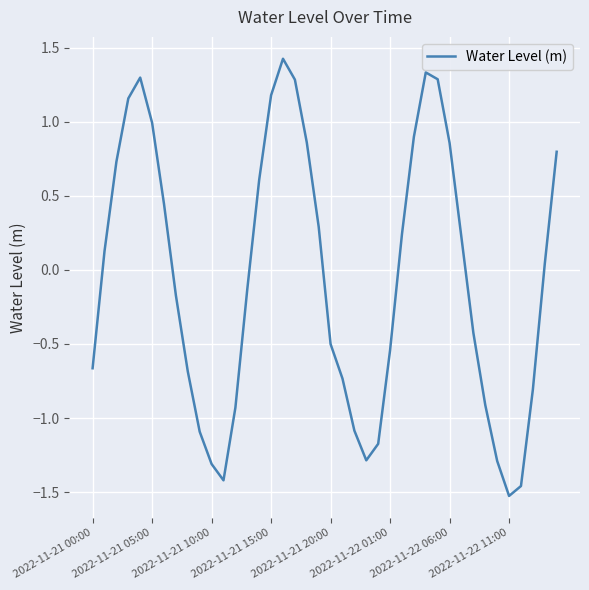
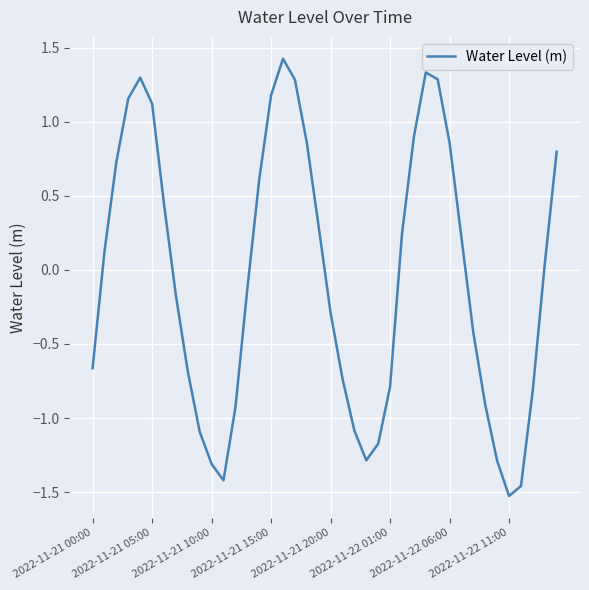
  {
    "2022-11-21 00:00": -0.66,
-   "2022-11-21 05:00": 0.99,
+   "2022-11-21 05:00": 1.12,
    "2022-11-21 10:00": -1.31,
    "2022-11-21 15:00": 1.18,
-   "2022-11-21 20:00": -0.50,
-   "2022-11-22 01:00": -0.54,
+   "2022-11-21 20:00": -0.29,
+   "2022-11-22 01:00": -0.79,
    "2022-11-22 06:00": 0.86,
    "2022-11-22 11:00": -1.53
  }
